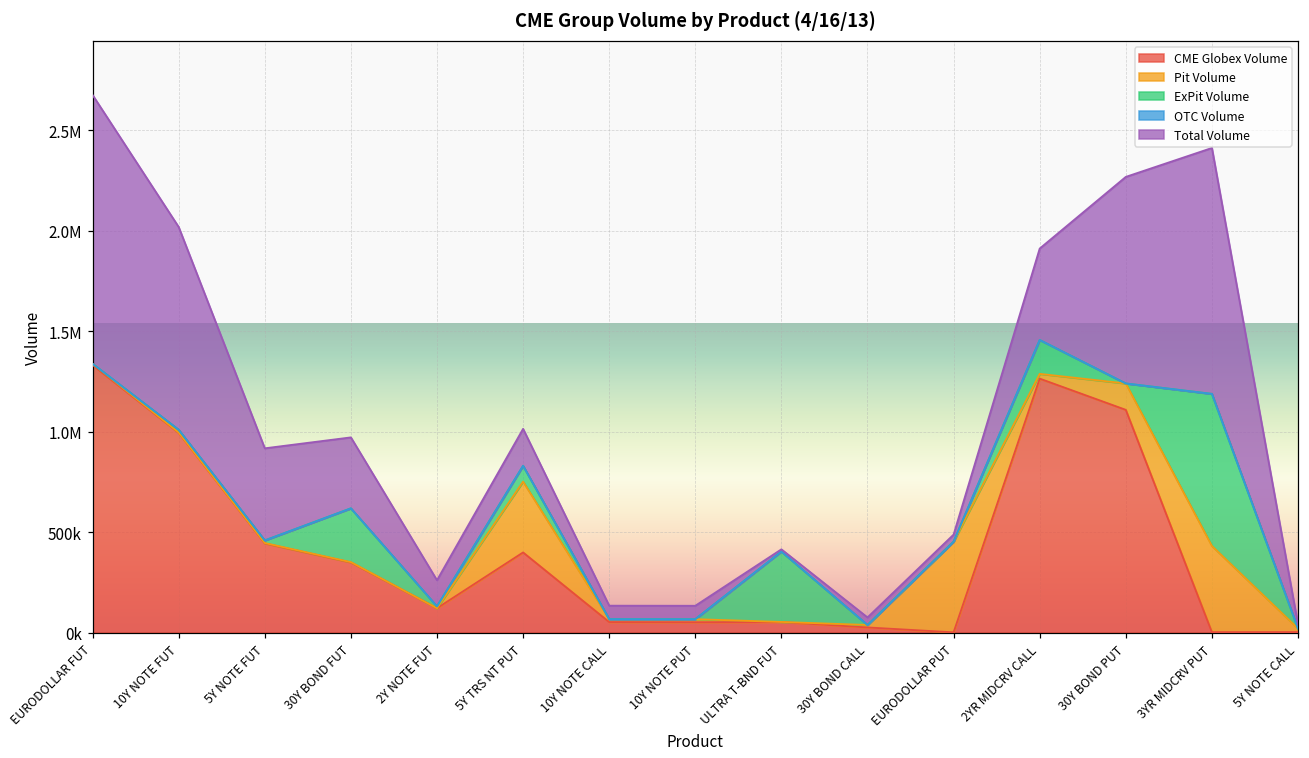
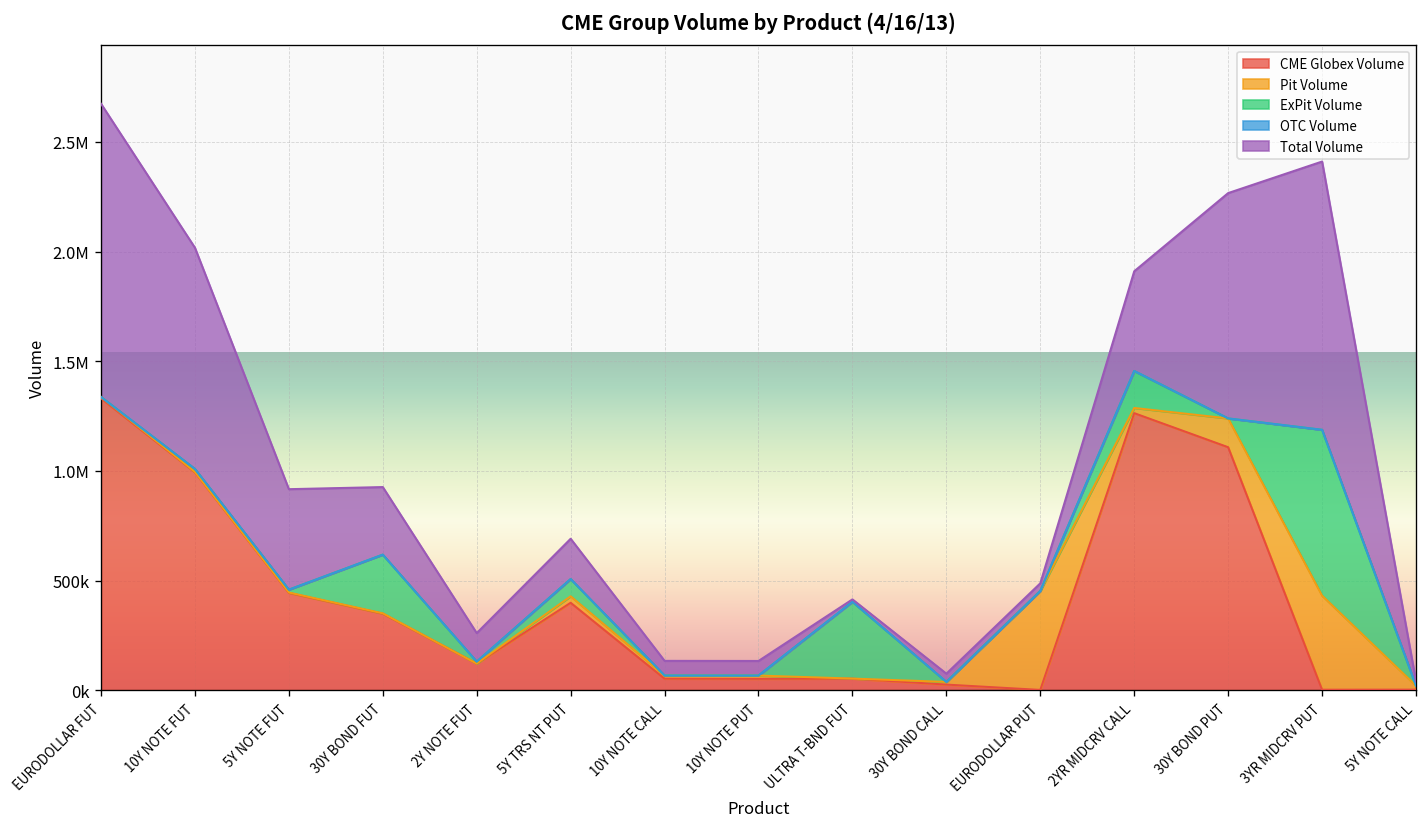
  {
    "CME Globex Volume": {
      "5Y TRS NT PUT": 400000,
      "10Y NOTE CALL": 50000,
      "10Y NOTE PUT": 50000,
      "EURODOLLAR PUT": 0,
      "2YR MIDCRV CALL": 1260000,
      "30Y BOND PUT": 1110000,
      "3YR MIDCRV PUT": 0,
      "5Y NOTE CALL": 0
    },
    "Pit Volume": {
-     "5Y TRS NT PUT": 350000,
+     "5Y TRS NT PUT": 30000,
      "2YR MIDCRV CALL": 20000,
      "3YR MIDCRV PUT": 430000
    },
    "Total Volume": {
      "EURODOLLAR FUT": 1340000,
      "10Y NOTE FUT": 1010000,
      "5Y NOTE FUT": 460000,
-     "30Y BOND FUT": 350000,
+     "30Y BOND FUT": 310000,
      "2Y NOTE FUT": 130000,
      "5Y TRS NT PUT": 180000,
      "10Y NOTE CALL": 70000,
      "10Y NOTE PUT": 70000,
      "30Y BOND CALL": 40000,
      "EURODOLLAR PUT": 30000,
      "2YR MIDCRV CALL": 450000,
      "30Y BOND PUT": 1030000,
      "3YR MIDCRV PUT": 1220000,
      "5Y NOTE CALL": 20000
    }
  }
